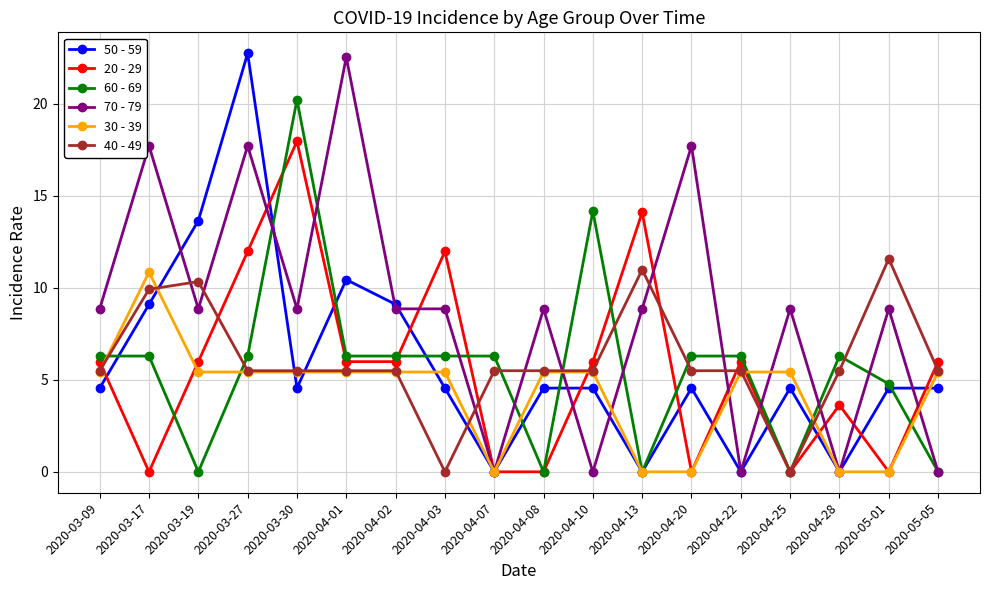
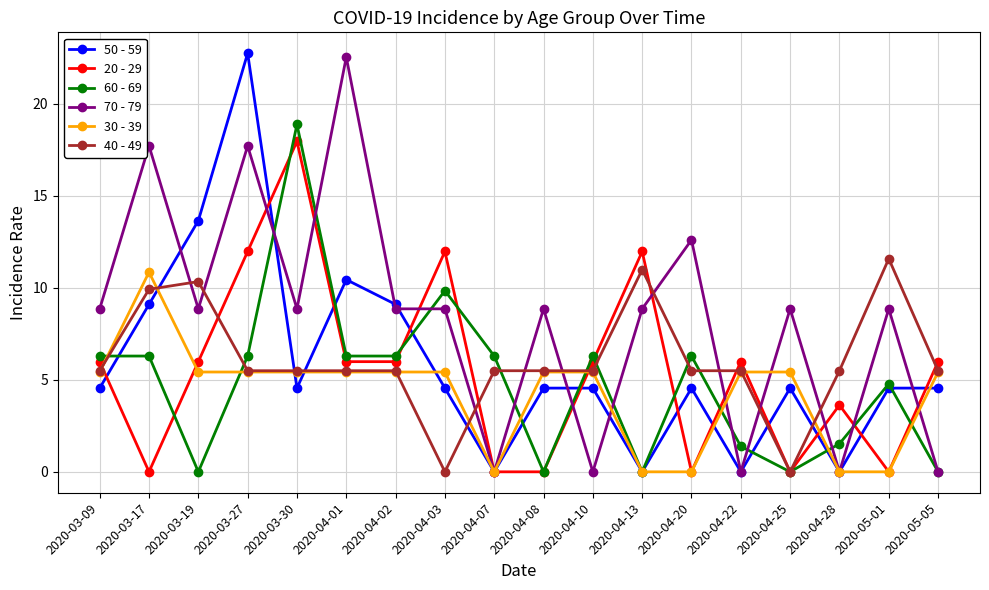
  {
    "50 - 59": {
      "2020-03-09": 4.6,
      "2020-03-17": 9.1,
      "2020-03-19": 13.7,
      "2020-03-27": 22.8,
      "2020-03-30": 4.6,
      "2020-04-01": 10.4,
      "2020-04-02": 9.1,
      "2020-04-03": 4.6,
      "2020-04-08": 4.6,
      "2020-04-10": 4.6,
      "2020-04-20": 4.6,
      "2020-04-25": 4.6,
      "2020-05-01": 4.6,
      "2020-05-05": 4.6
    },
    "20 - 29": {
      "2020-03-09": 6.0,
      "2020-03-17": 0.0,
      "2020-03-19": 6.0,
      "2020-03-27": 12.0,
      "2020-03-30": 18.0,
      "2020-04-01": 6.0,
      "2020-04-02": 6.0,
      "2020-04-03": 12.0,
      "2020-04-10": 6.0,
-     "2020-04-13": 14.1,
+     "2020-04-13": 12.0,
      "2020-04-22": 6.0,
      "2020-04-28": 3.6,
      "2020-05-05": 6.0
    },
    "60 - 69": {
      "2020-03-09": 6.3,
      "2020-03-17": 6.3,
      "2020-03-19": 0.0,
      "2020-03-27": 6.3,
-     "2020-03-30": 20.2,
+     "2020-03-30": 18.9,
      "2020-04-01": 6.3,
      "2020-04-02": 6.3,
-     "2020-04-03": 6.3,
+     "2020-04-03": 9.8,
      "2020-04-07": 6.3,
-     "2020-04-10": 14.2,
+     "2020-04-10": 6.3,
      "2020-04-20": 6.3,
-     "2020-04-22": 6.3,
-     "2020-04-28": 6.3,
+     "2020-04-22": 1.4,
+     "2020-04-28": 1.5,
      "2020-05-01": 4.8
    },
    "70 - 79": {
      "2020-03-09": 8.9,
      "2020-03-17": 17.7,
      "2020-03-19": 8.9,
      "2020-03-27": 17.7,
      "2020-03-30": 8.9,
      "2020-04-01": 22.5,
      "2020-04-02": 8.9,
      "2020-04-03": 8.9,
      "2020-04-08": 8.9,
      "2020-04-10": 0.0,
      "2020-04-13": 8.9,
-     "2020-04-20": 17.7,
+     "2020-04-20": 12.6,
      "2020-04-25": 8.9,
      "2020-05-01": 8.9
    },
    "30 - 39": {
      "2020-03-17": 10.9,
      "2020-03-19": 5.4,
      "2020-04-03": 5.4,
      "2020-04-25": 5.4
    },
    "40 - 49": {
      "2020-03-17": 9.9,
      "2020-03-19": 10.3,
      "2020-04-03": 0.0,
      "2020-04-07": 5.5,
      "2020-04-13": 11.0,
      "2020-04-20": 5.5,
      "2020-04-28": 5.5,
      "2020-05-01": 11.6
    }
  }
